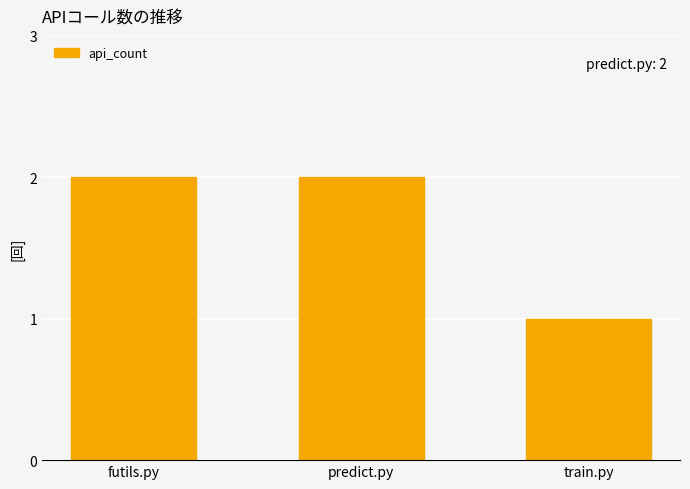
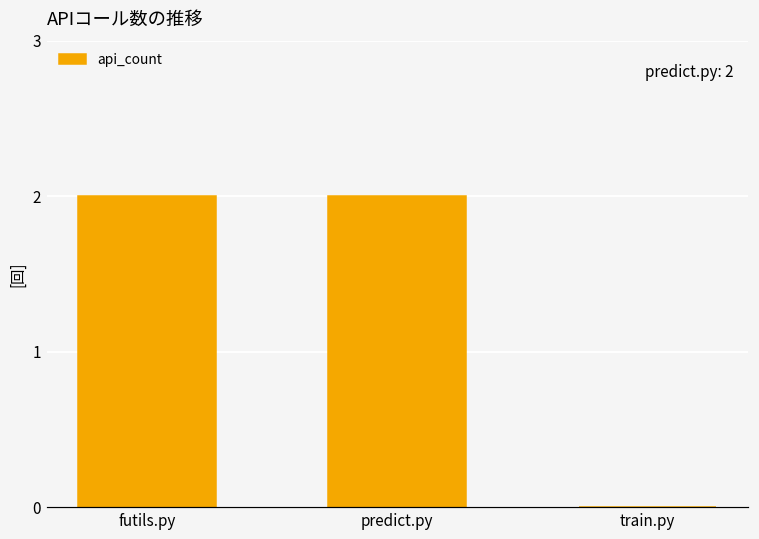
  {
    "futils.py": 2,
    "predict.py": 2,
-   "train.py": 1
+   "train.py": 0
  }
